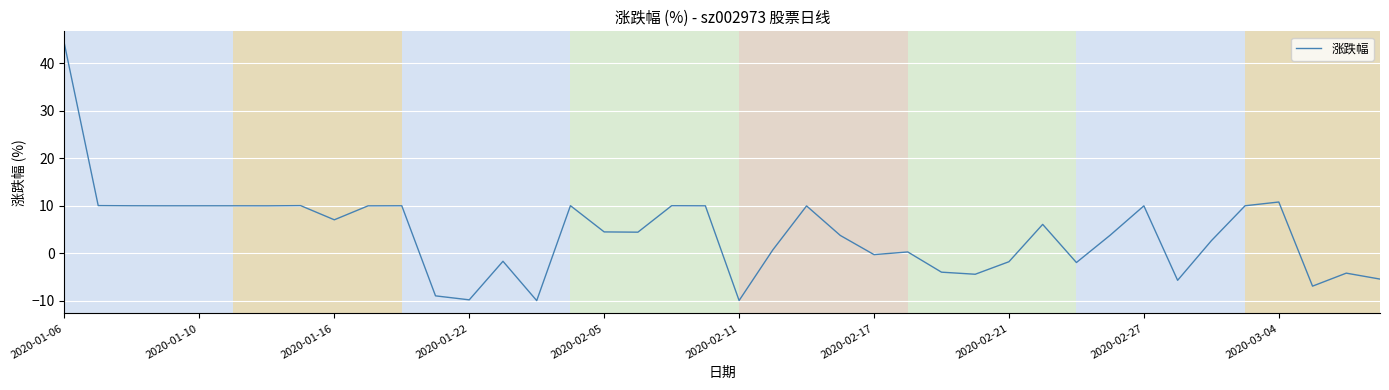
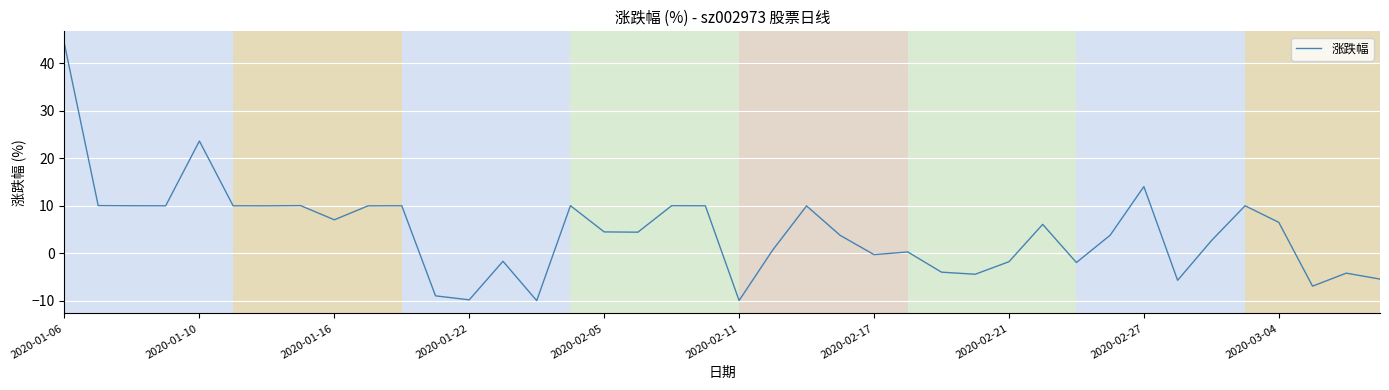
  {
    "2020-01-06": 44,
-   "2020-01-10": 10,
+   "2020-01-10": 24,
    "2020-01-16": 7,
    "2020-01-22": -10,
    "2020-02-05": 4,
    "2020-02-11": -10,
    "2020-02-17": 0,
    "2020-02-21": -2,
-   "2020-02-27": 10,
-   "2020-03-04": 11
+   "2020-02-27": 14,
+   "2020-03-04": 6
  }
